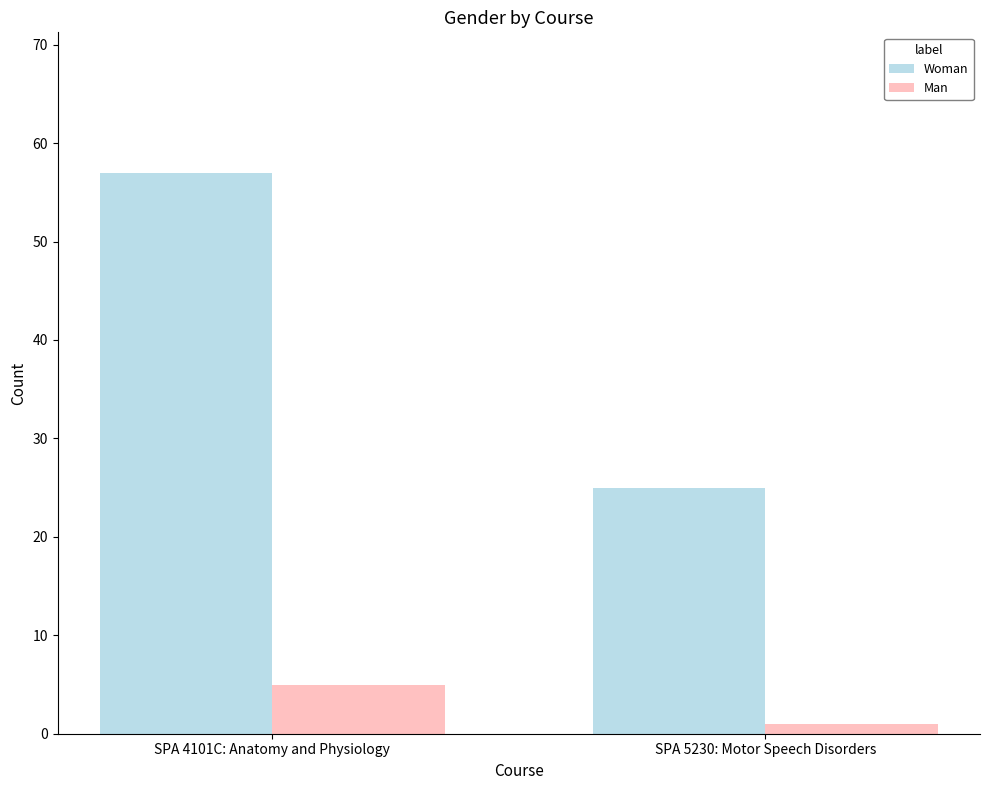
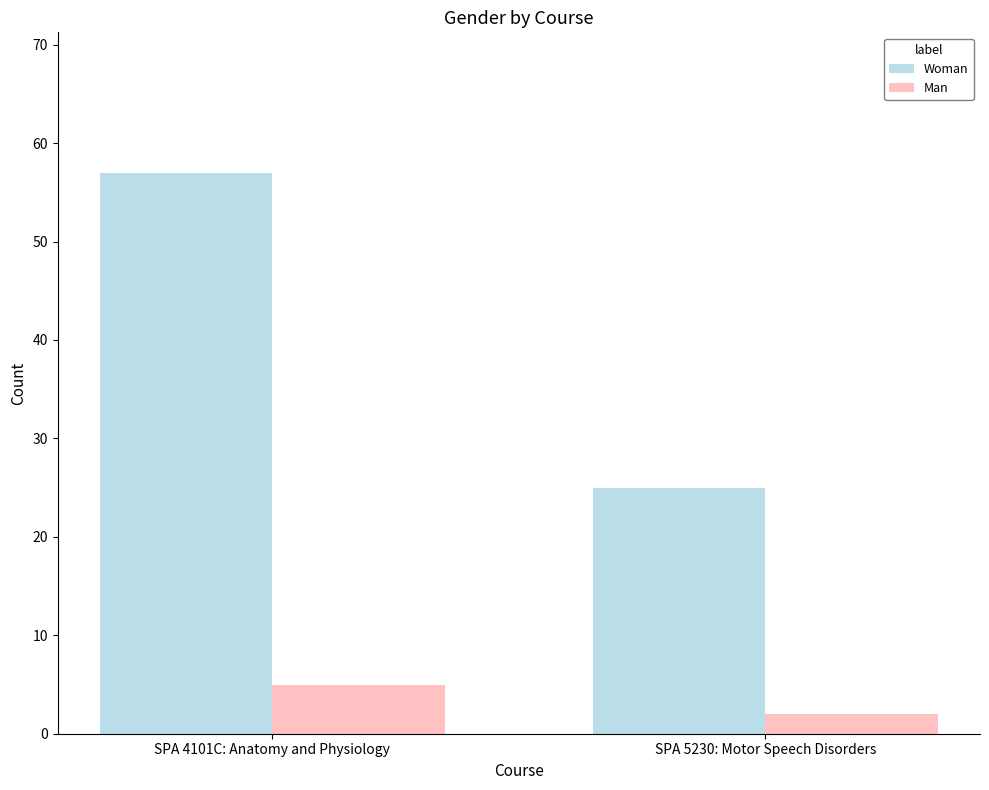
  {
    "Woman": {
      "SPA 4101C: Anatomy and Physiology": 57,
      "SPA 5230: Motor Speech Disorders": 25
    },
    "Man": {
      "SPA 4101C: Anatomy and Physiology": 5,
-     "SPA 5230: Motor Speech Disorders": 1
+     "SPA 5230: Motor Speech Disorders": 2
    }
  }
